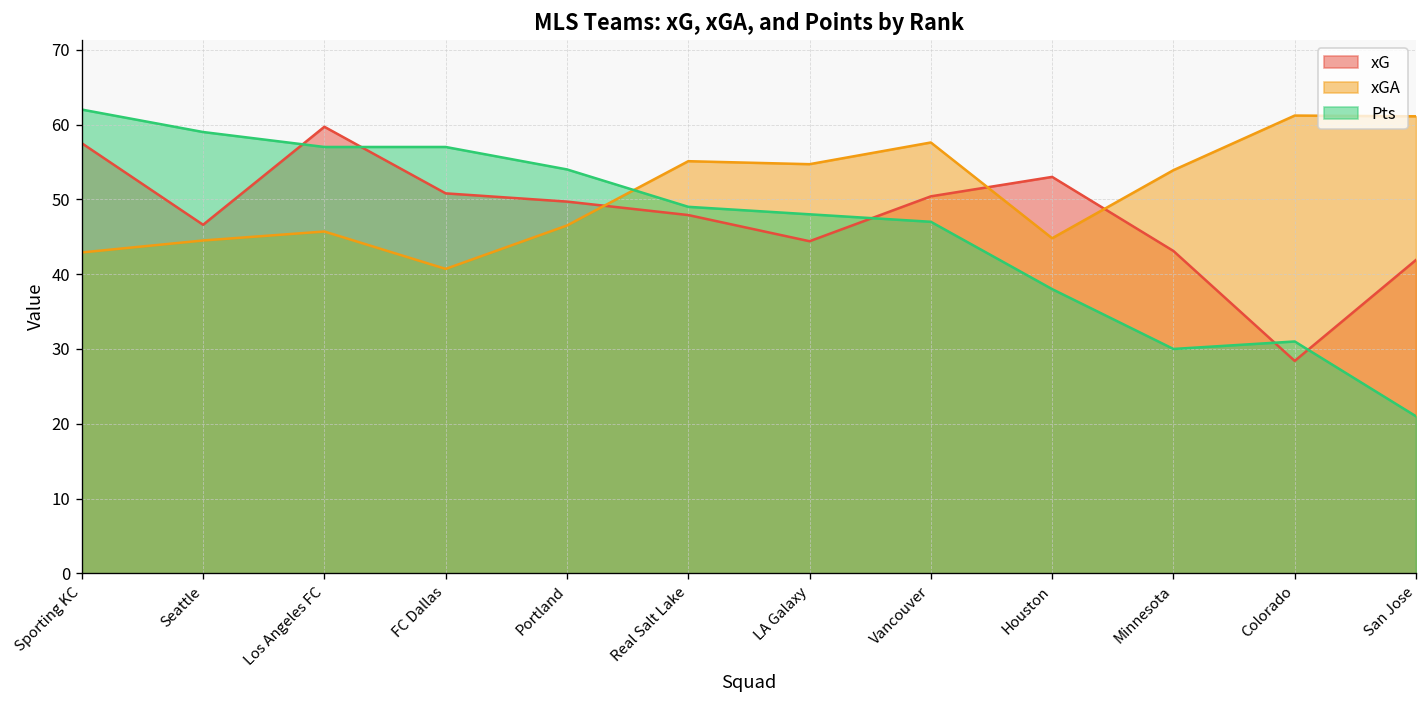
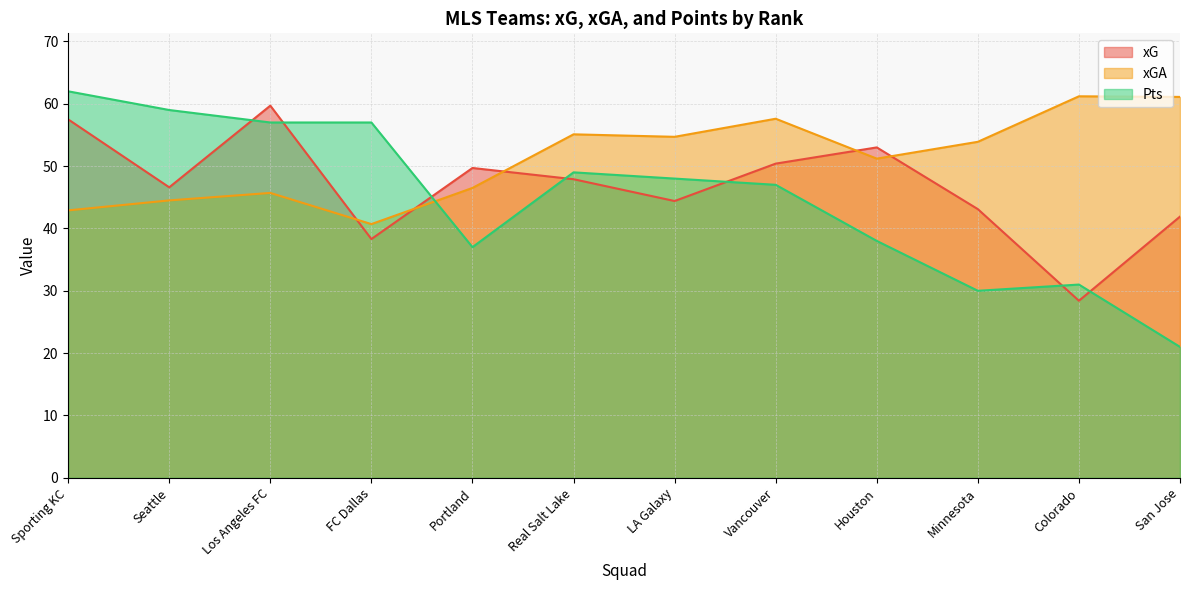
  {
    "xG": {
      "Sporting KC": 58,
      "Seattle": 47,
      "Los Angeles FC": 60,
-     "FC Dallas": 51,
+     "FC Dallas": 38,
      "Portland": 50,
      "Real Salt Lake": 48,
      "LA Galaxy": 44,
      "Vancouver": 50,
      "Houston": 53,
      "Minnesota": 43,
      "Colorado": 28,
      "San Jose": 42
    },
    "xGA": {
      "Sporting KC": 43,
      "Seattle": 45,
      "Los Angeles FC": 46,
      "FC Dallas": 41,
      "Portland": 47,
      "Real Salt Lake": 55,
      "LA Galaxy": 55,
      "Vancouver": 58,
-     "Houston": 45,
+     "Houston": 51,
      "Minnesota": 54,
      "Colorado": 61,
      "San Jose": 61
    },
    "Pts": {
      "Sporting KC": 62,
      "Seattle": 59,
      "Los Angeles FC": 57,
      "FC Dallas": 57,
-     "Portland": 54,
+     "Portland": 37,
      "Real Salt Lake": 49,
      "LA Galaxy": 48,
      "Vancouver": 47,
      "Houston": 38,
      "Minnesota": 30,
      "Colorado": 31,
      "San Jose": 21
    }
  }
